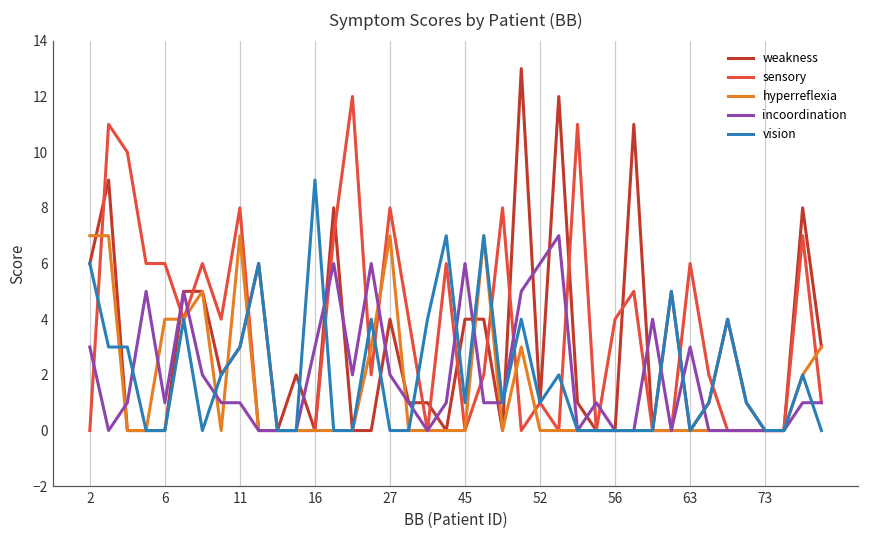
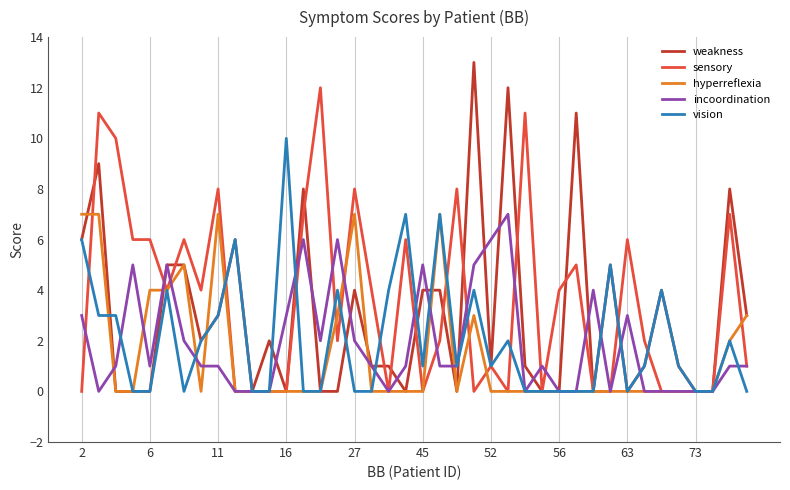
  {
    "incoordination": {
      "16": 3,
-     "45": 6,
+     "45": 5,
      "52": 6,
      "63": 3
    },
    "vision": {
-     "16": 9,
+     "16": 10,
      "45": 1
    }
  }
